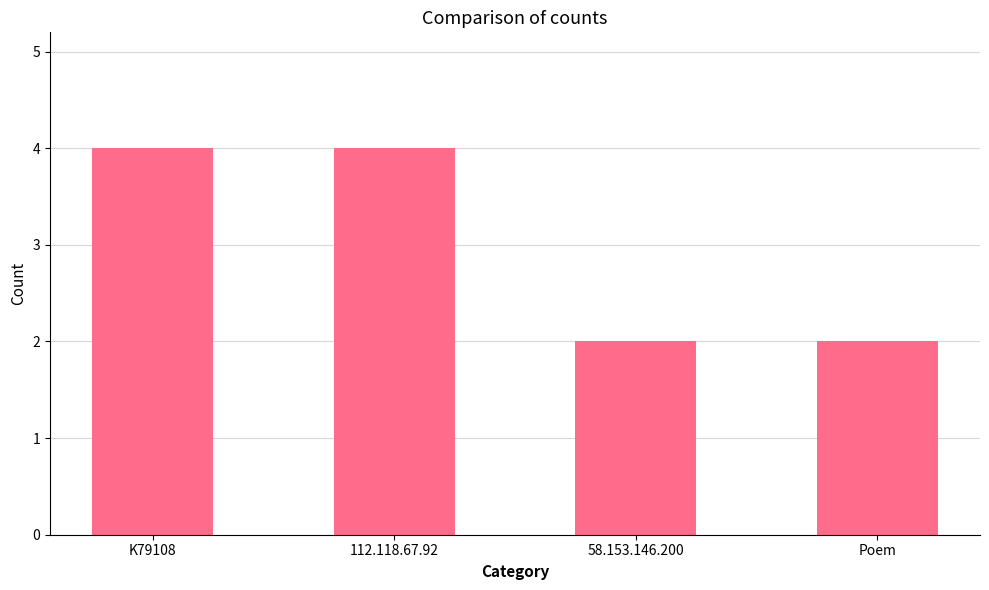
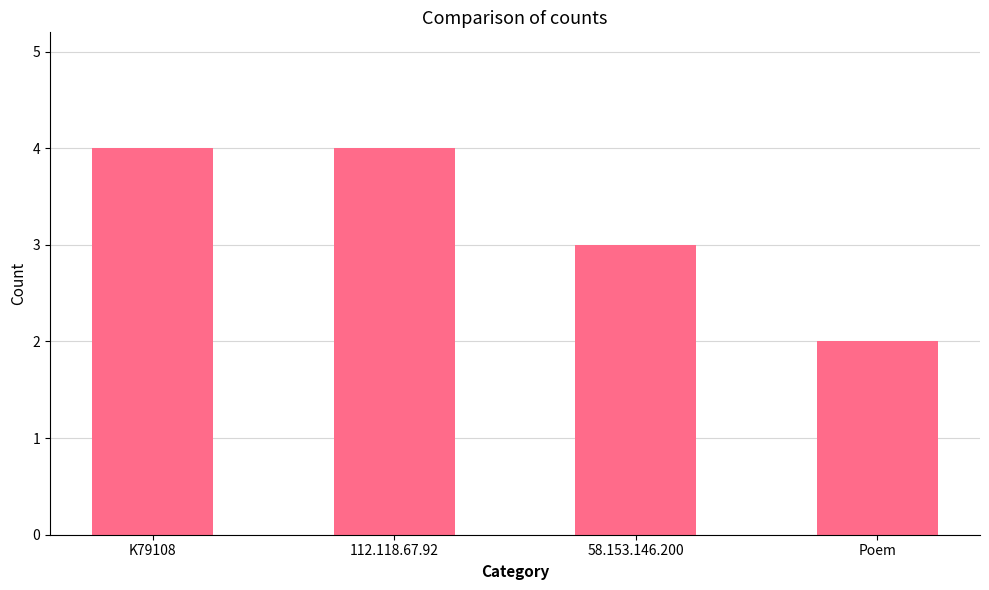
  {
    "K79108": 4,
    "112.118.67.92": 4,
-   "58.153.146.200": 2,
+   "58.153.146.200": 3,
    "Poem": 2
  }
